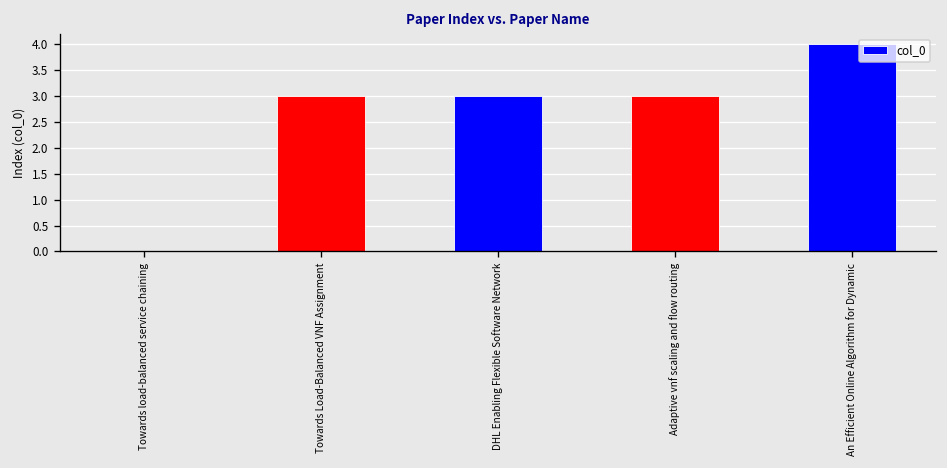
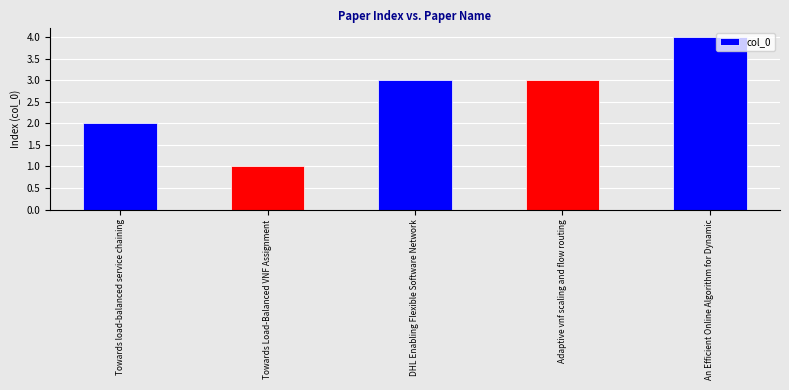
  {
-   "Towards load-balanced service chaining": 0,
-   "Towards Load-Balanced VNF Assignment": 3,
+   "Towards load-balanced service chaining": 2,
+   "Towards Load-Balanced VNF Assignment": 1,
    "DHL Enabling Flexible Software Network": 3,
    "Adaptive vnf scaling and flow routing": 3,
    "An Efficient Online Algorithm for Dynamic": 4
  }
